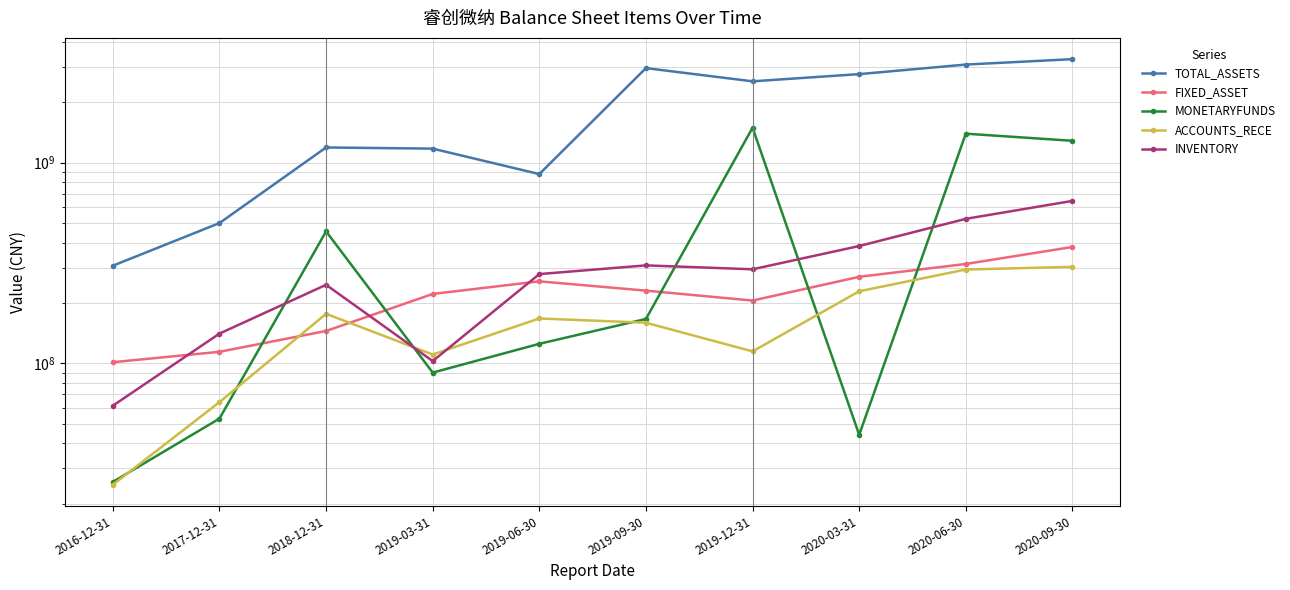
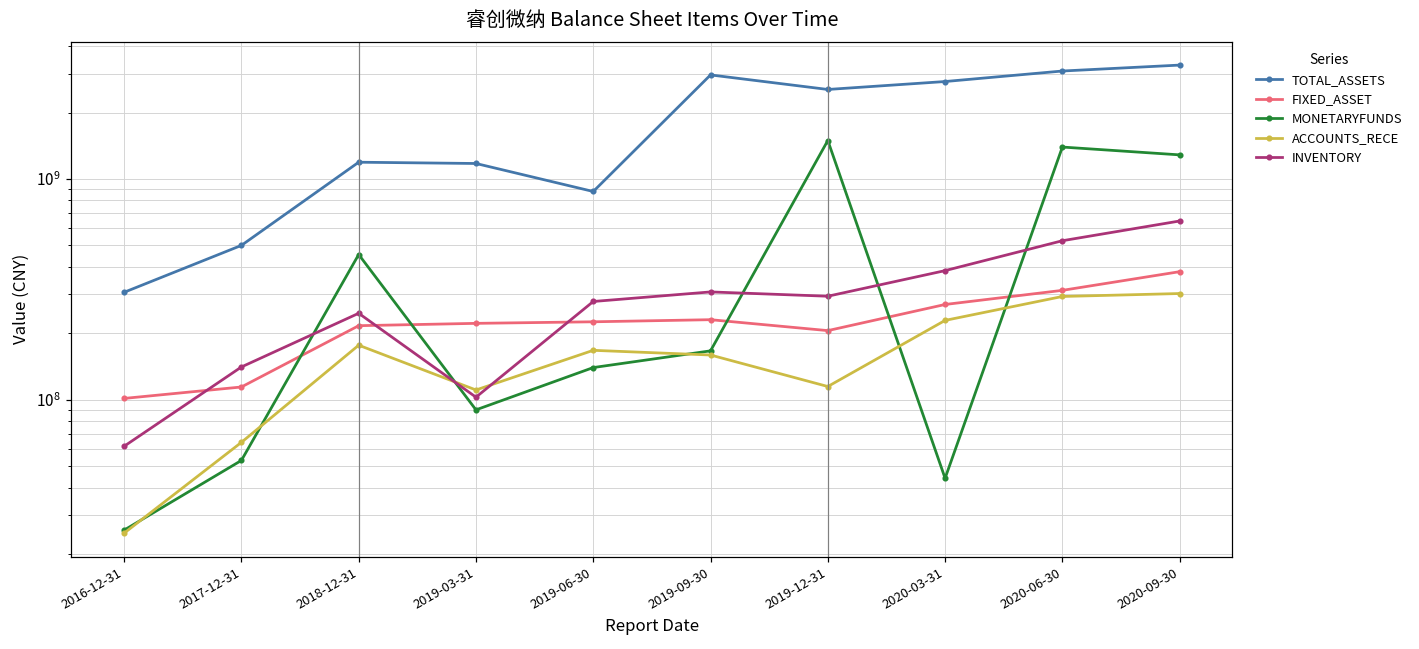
  {
    "TOTAL_ASSETS": {
      "2016-12-31": 310000000,
      "2017-12-31": 500000000,
      "2018-12-31": 1200000000,
      "2019-03-31": 1200000000,
      "2019-06-30": 900000000,
      "2019-09-30": 3000000000,
      "2019-12-31": 2500000000,
      "2020-03-31": 2800000000,
      "2020-06-30": 3100000000,
      "2020-09-30": 3300000000
    },
    "FIXED_ASSET": {
      "2016-12-31": 100000000,
      "2017-12-31": 110000000,
-     "2018-12-31": 150000000,
+     "2018-12-31": 220000000,
      "2019-03-31": 220000000,
-     "2019-06-30": 260000000,
+     "2019-06-30": 230000000,
      "2019-09-30": 230000000,
      "2019-12-31": 210000000,
      "2020-03-31": 270000000,
      "2020-06-30": 310000000,
      "2020-09-30": 380000000
    },
    "MONETARYFUNDS": {
      "2016-12-31": 26000000,
      "2017-12-31": 53000000,
      "2018-12-31": 450000000,
      "2019-03-31": 90000000,
-     "2019-06-30": 130000000,
+     "2019-06-30": 140000000,
      "2019-09-30": 170000000,
      "2019-12-31": 1500000000,
      "2020-03-31": 44000000,
      "2020-06-30": 1400000000,
      "2020-09-30": 1300000000
    },
    "ACCOUNTS_RECE": {
      "2016-12-31": 25000000,
      "2017-12-31": 64000000,
      "2018-12-31": 180000000,
      "2019-03-31": 110000000,
      "2019-06-30": 170000000,
      "2019-09-30": 160000000,
      "2019-12-31": 110000000,
      "2020-03-31": 230000000,
      "2020-06-30": 290000000,
      "2020-09-30": 300000000
    },
    "INVENTORY": {
      "2016-12-31": 62000000,
      "2017-12-31": 140000000,
      "2018-12-31": 250000000,
      "2019-03-31": 100000000,
      "2019-06-30": 280000000,
      "2019-09-30": 310000000,
      "2019-12-31": 290000000,
      "2020-03-31": 380000000,
      "2020-06-30": 530000000,
      "2020-09-30": 650000000
    }
  }
